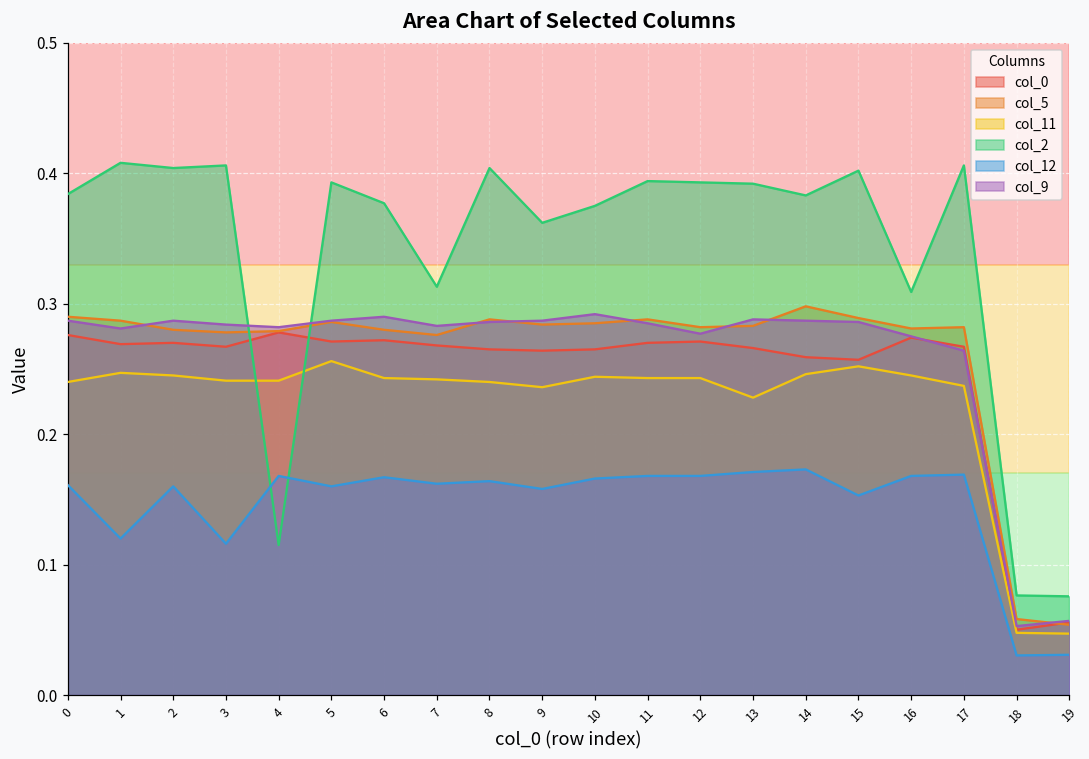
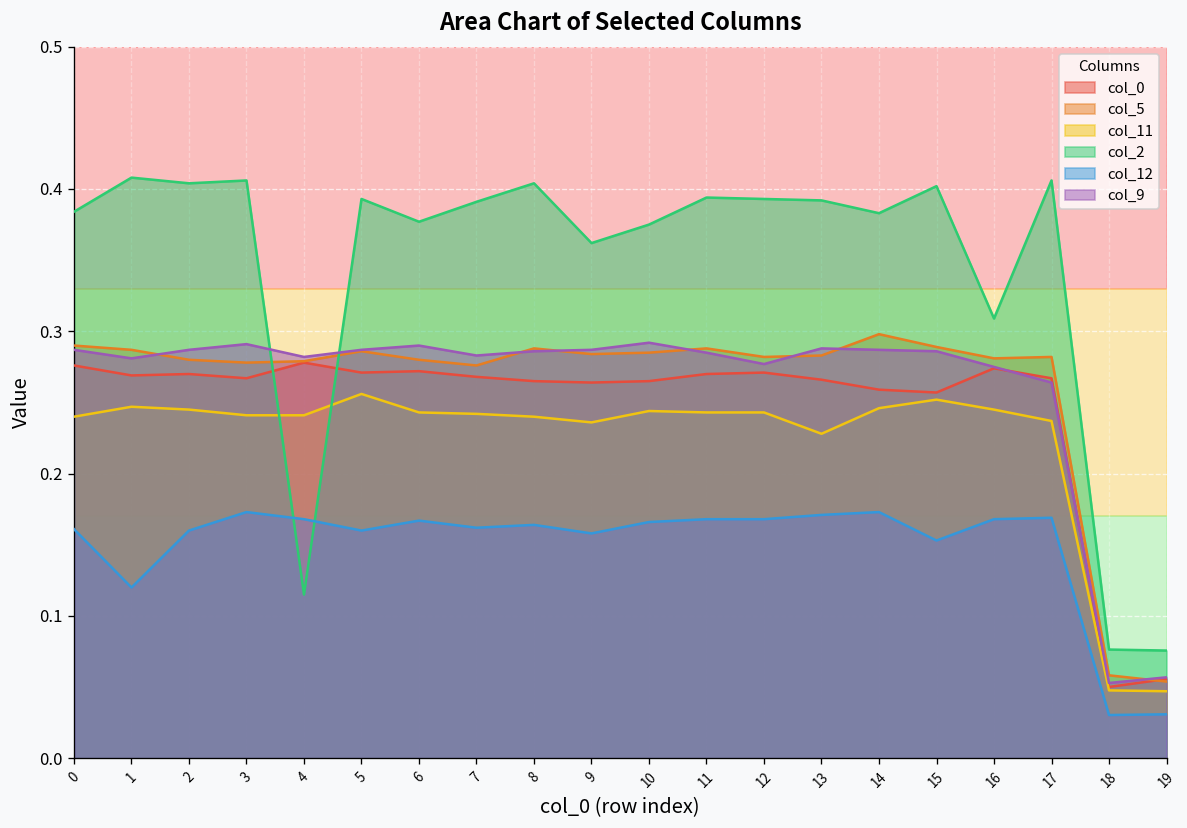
  {
    "col_2": {
      "0": 0.384,
      "1": 0.408,
      "2": 0.404,
      "3": 0.406,
      "4": 0.115,
      "5": 0.393,
      "6": 0.377,
-     "7": 0.313,
+     "7": 0.391,
      "8": 0.404,
      "9": 0.362,
      "10": 0.375,
      "11": 0.394,
      "12": 0.393,
      "13": 0.392,
      "14": 0.383,
      "15": 0.402,
      "16": 0.309,
      "17": 0.406,
      "18": 0.076,
      "19": 0.076
    },
    "col_12": {
      "0": 0.161,
      "1": 0.120,
      "2": 0.160,
-     "3": 0.116,
+     "3": 0.173,
      "4": 0.168,
      "5": 0.160,
      "6": 0.167,
      "7": 0.162,
      "8": 0.164,
      "9": 0.158,
      "10": 0.166,
      "11": 0.168,
      "12": 0.168,
      "13": 0.171,
      "14": 0.173,
      "15": 0.153,
      "16": 0.168,
      "17": 0.169,
      "18": 0.030,
      "19": 0.031
    },
    "col_9": {
      "0": 0.287,
      "1": 0.281,
      "2": 0.287,
-     "3": 0.284,
+     "3": 0.291,
      "4": 0.282,
      "6": 0.290,
      "7": 0.283,
      "9": 0.287,
      "10": 0.292,
      "11": 0.285,
      "12": 0.277,
      "13": 0.288,
      "14": 0.287,
      "15": 0.286,
      "17": 0.264,
      "18": 0.053
    }
  }
